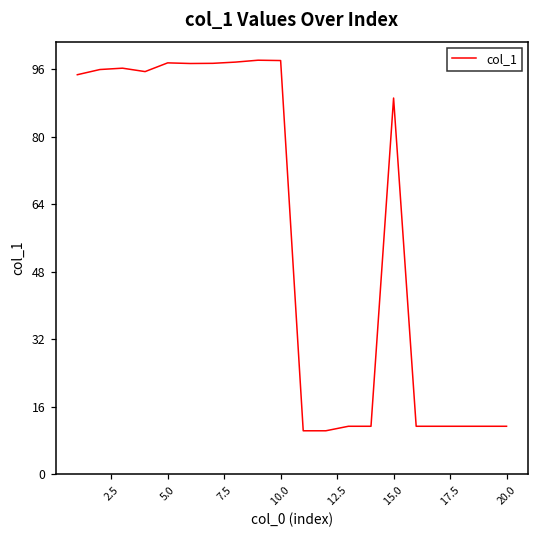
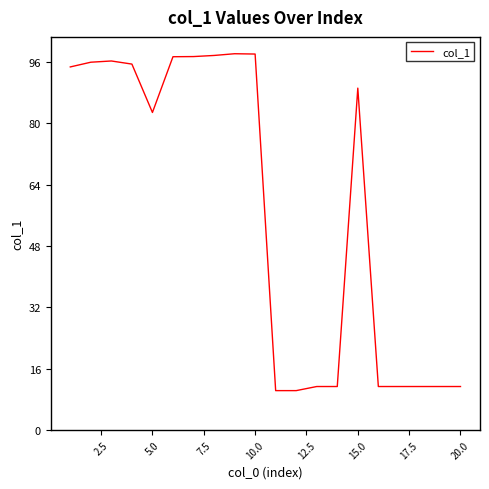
  {
-   "5.0": 98,
+   "5.0": 83,
    "10.0": 98,
    "15.0": 89,
    "20.0": 11
  }
